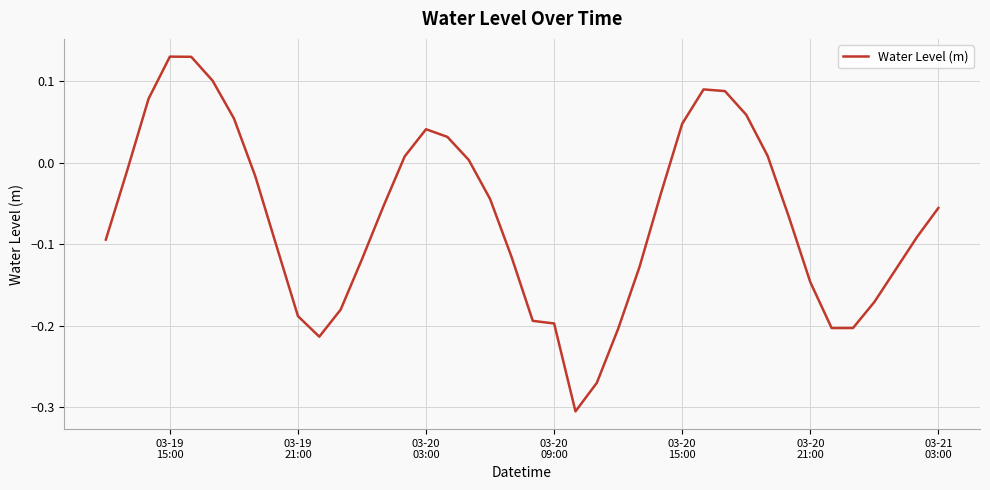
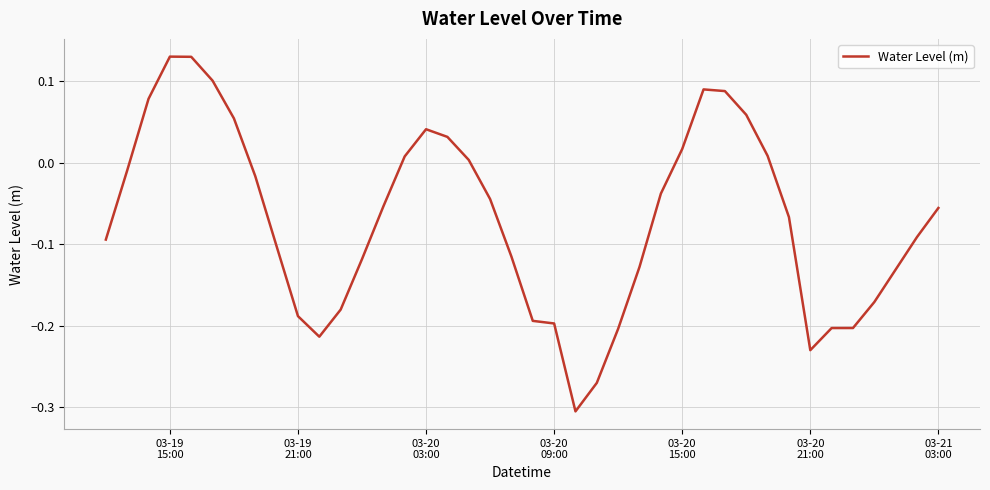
  {
    "03-19 15:00": 0.13,
    "03-19 21:00": -0.19,
    "03-20 03:00": 0.04,
    "03-20 09:00": -0.20,
-   "03-20 15:00": 0.05,
-   "03-20 21:00": -0.15,
+   "03-20 15:00": 0.02,
+   "03-20 21:00": -0.23,
    "03-21 03:00": -0.06
  }
